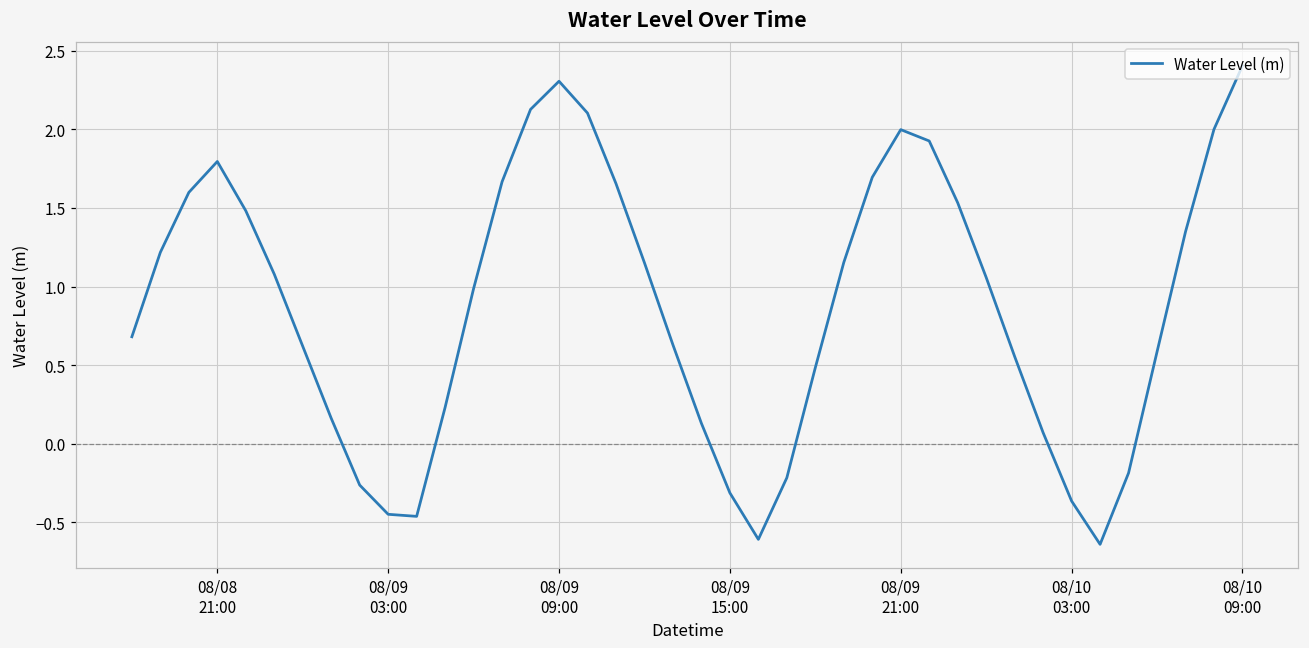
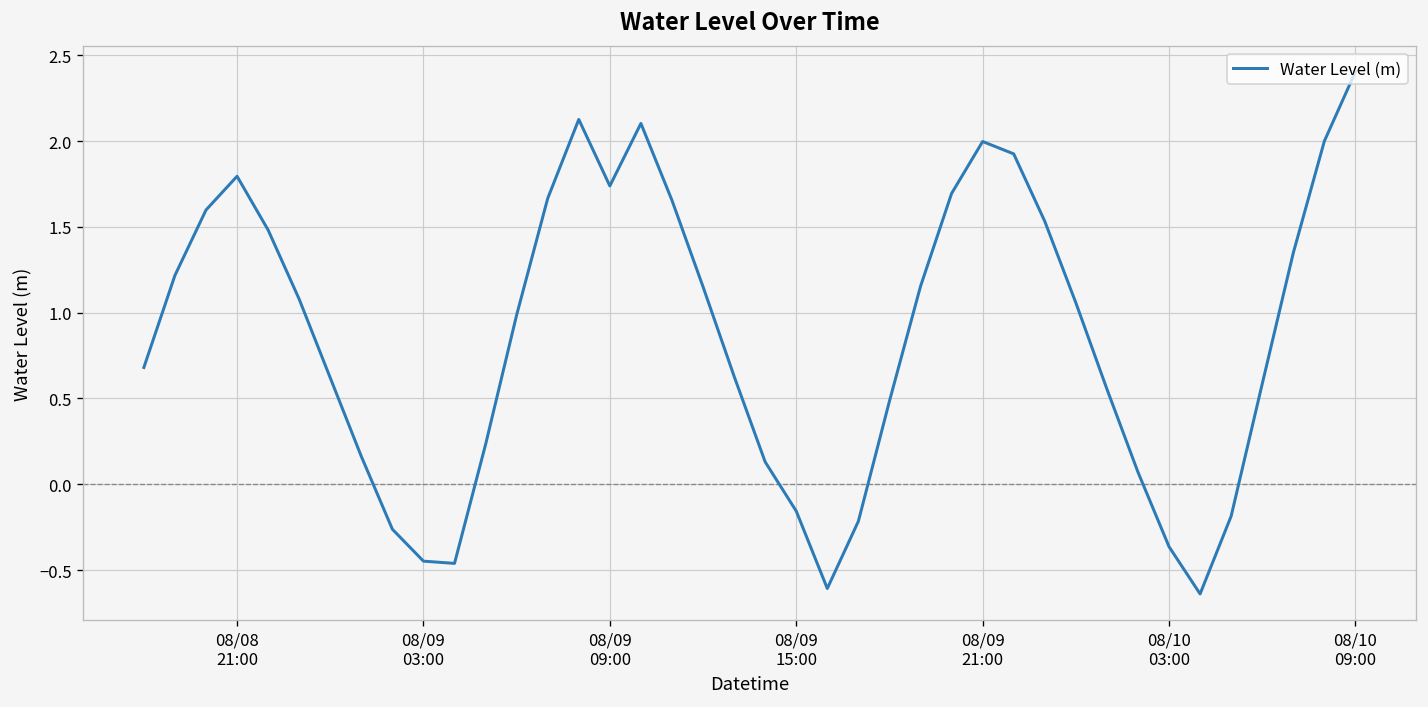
  {
    "08/08 21:00": 1.80,
    "08/09 03:00": -0.45,
-   "08/09 09:00": 2.31,
-   "08/09 15:00": -0.31,
+   "08/09 09:00": 1.74,
+   "08/09 15:00": -0.16,
    "08/09 21:00": 2.00,
    "08/10 03:00": -0.36
  }
